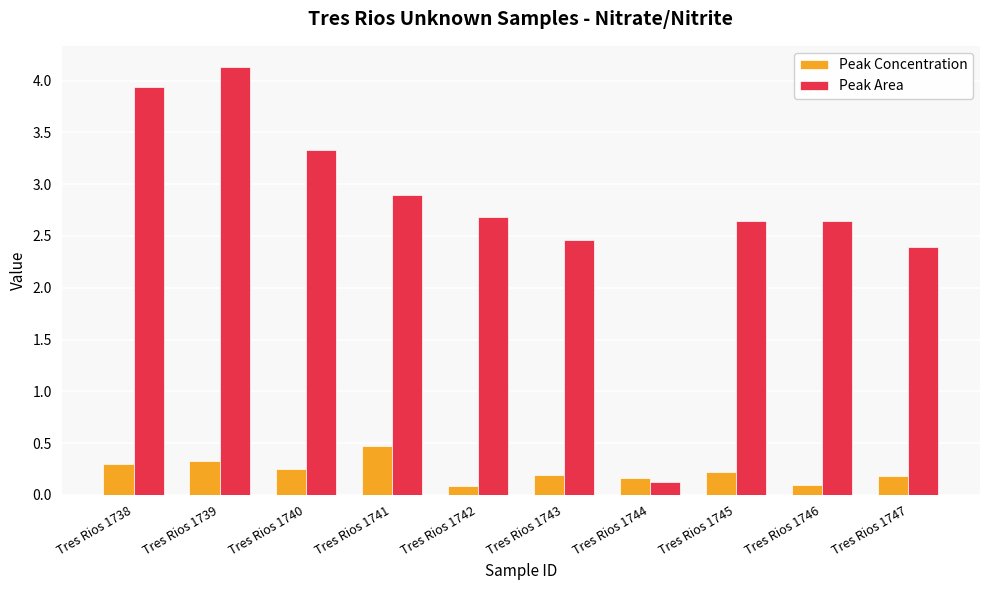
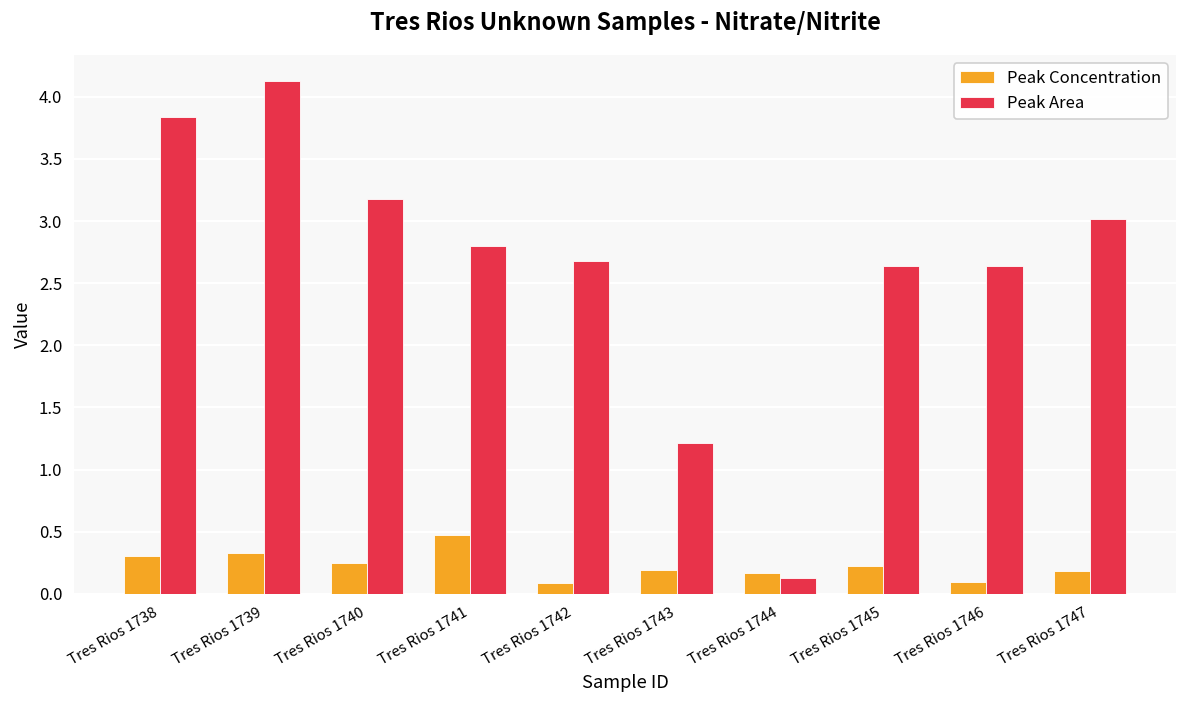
  {
    "Peak Concentration": {
      "Tres Rios 1738": 0.30,
      "Tres Rios 1739": 0.33,
      "Tres Rios 1740": 0.25,
      "Tres Rios 1741": 0.47,
      "Tres Rios 1742": 0.09,
      "Tres Rios 1743": 0.19,
      "Tres Rios 1744": 0.16,
      "Tres Rios 1745": 0.22,
      "Tres Rios 1746": 0.10,
      "Tres Rios 1747": 0.19
    },
    "Peak Area": {
-     "Tres Rios 1738": 3.94,
+     "Tres Rios 1738": 3.84,
      "Tres Rios 1739": 4.13,
-     "Tres Rios 1740": 3.33,
-     "Tres Rios 1741": 2.9,
+     "Tres Rios 1740": 3.18,
+     "Tres Rios 1741": 2.8,
      "Tres Rios 1742": 2.68,
-     "Tres Rios 1743": 2.46,
+     "Tres Rios 1743": 1.21,
      "Tres Rios 1744": 0.13,
      "Tres Rios 1745": 2.64,
      "Tres Rios 1746": 2.64,
-     "Tres Rios 1747": 2.39
+     "Tres Rios 1747": 3.02
    }
  }
